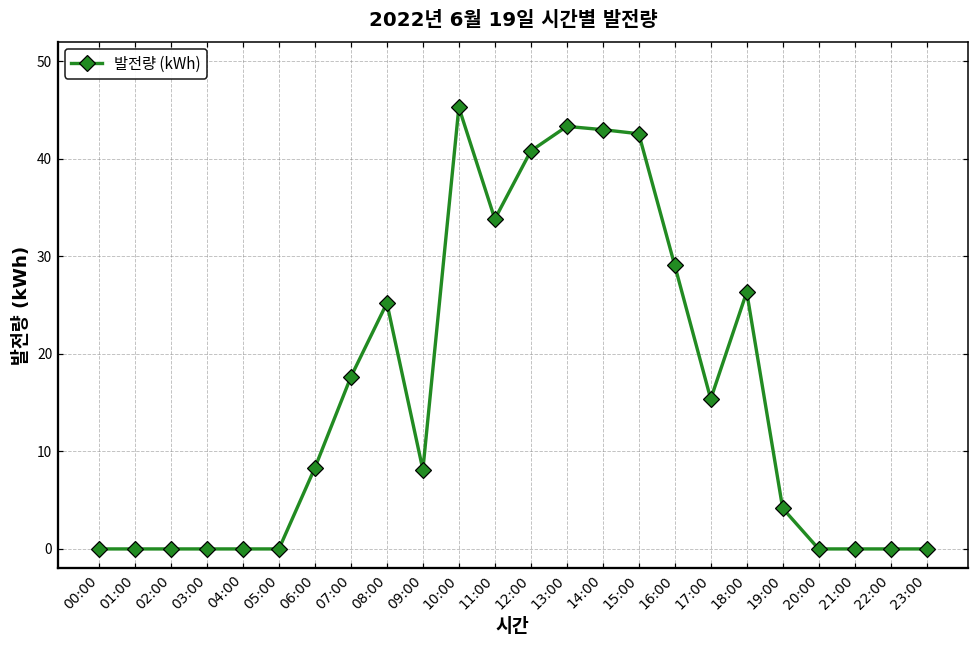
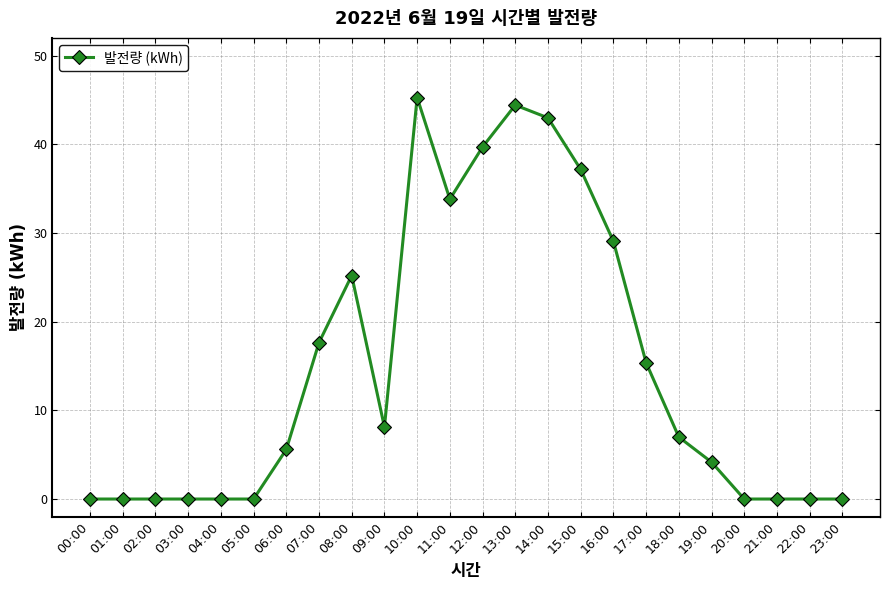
  {
    "00:00": 0,
    "01:00": 0,
    "02:00": 0,
    "03:00": 0,
    "04:00": 0,
    "05:00": 0,
-   "06:00": 8,
+   "06:00": 6,
    "07:00": 18,
    "08:00": 25,
    "09:00": 8,
    "10:00": 45,
    "11:00": 34,
-   "12:00": 41,
-   "13:00": 43,
+   "12:00": 40,
+   "13:00": 44,
    "14:00": 43,
-   "15:00": 43,
+   "15:00": 37,
    "16:00": 29,
    "17:00": 15,
-   "18:00": 26,
+   "18:00": 7,
    "19:00": 4,
    "20:00": 0,
    "21:00": 0,
    "22:00": 0,
    "23:00": 0
  }
